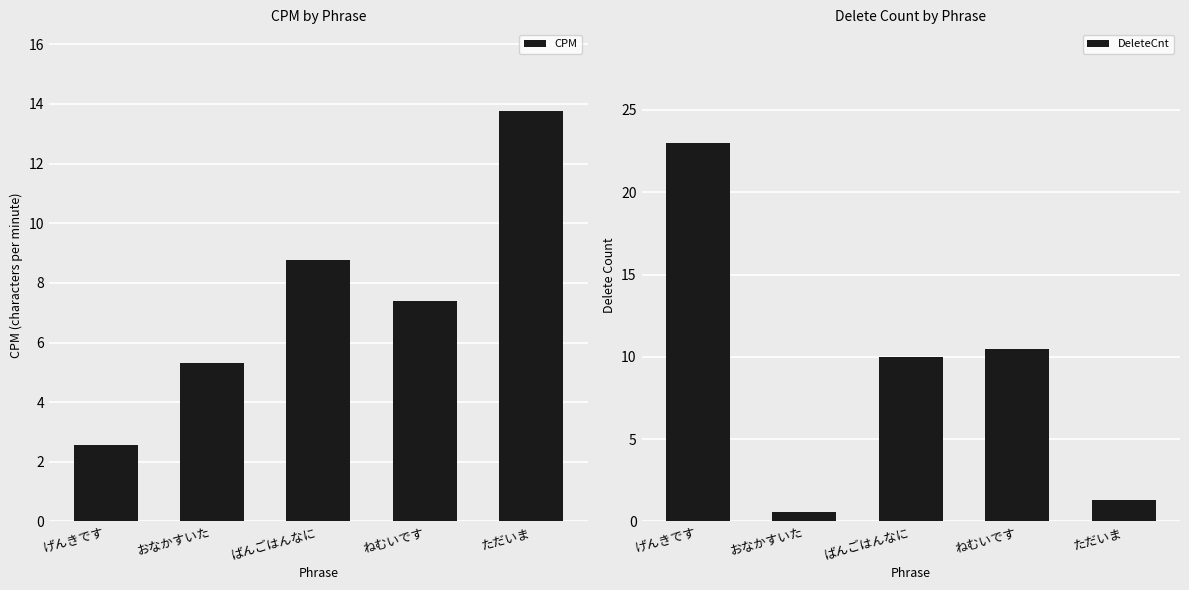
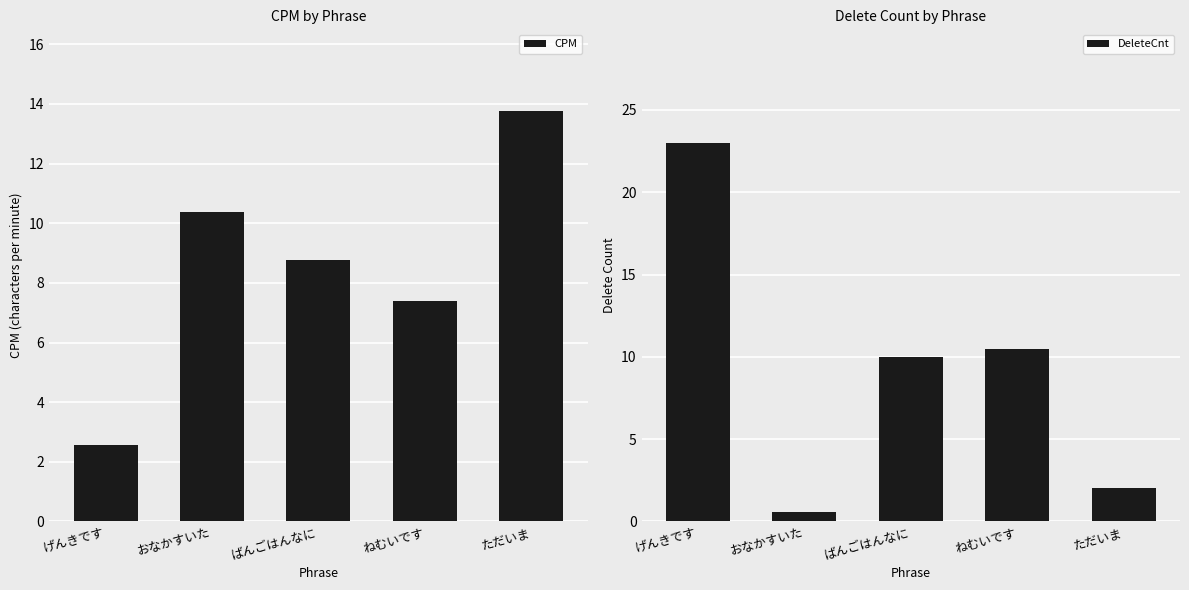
  {
    "CPM by Phrase": {
      "げんきです": 2.6,
-     "おなかすいた": 5.3,
+     "おなかすいた": 10.4,
      "ばんごはんなに": 8.8,
      "ねむいです": 7.4,
      "ただいま": 13.8
    },
    "Delete Count by Phrase": {
      "げんきです": 23.0,
      "おなかすいた": 0.6,
      "ばんごはんなに": 10.0,
      "ねむいです": 10.5,
-     "ただいま": 1.3
+     "ただいま": 2.0
    }
  }
